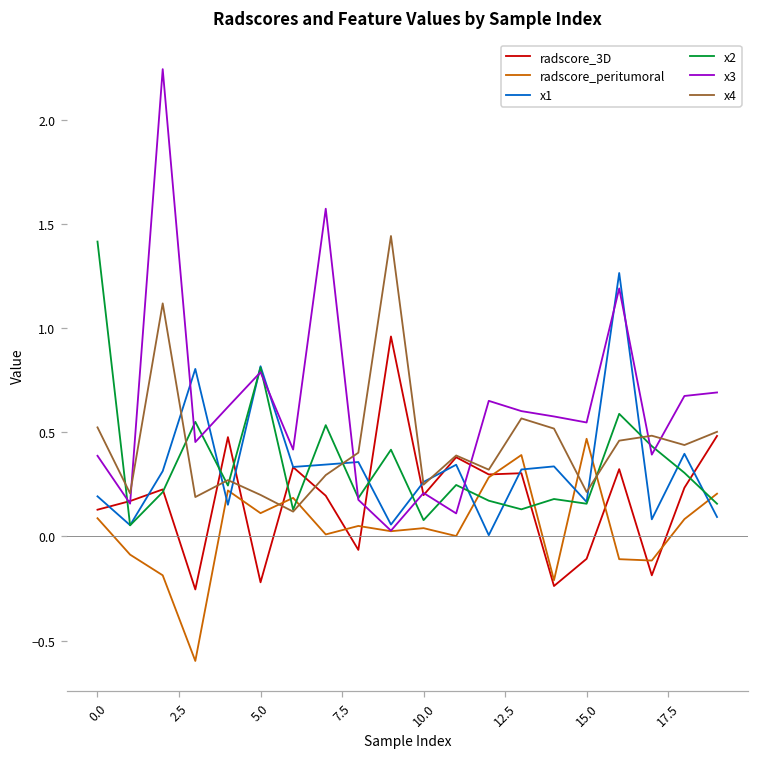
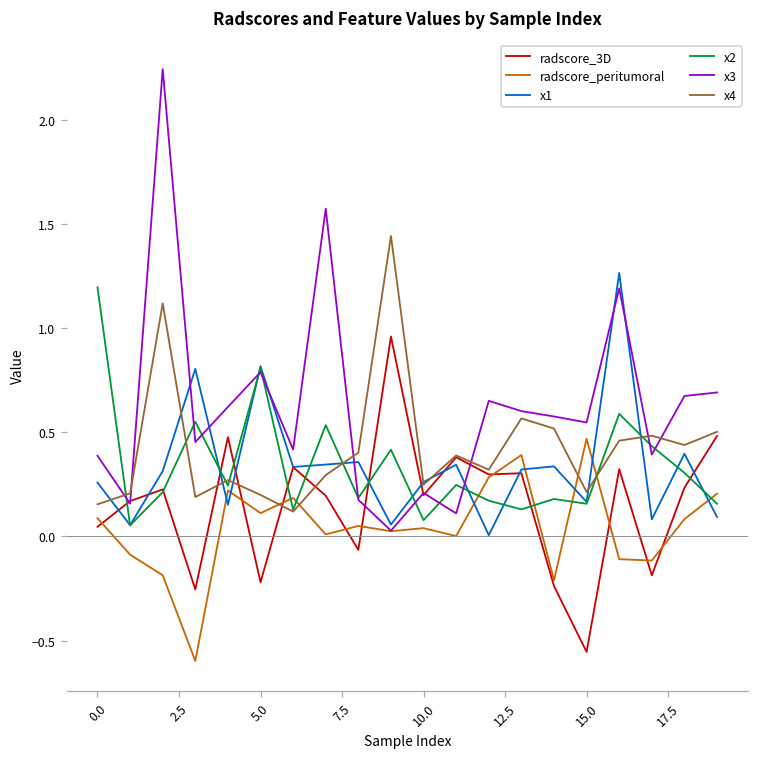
  {
    "radscore_3D": {
-     "0.0": 0.13,
+     "0.0": 0.05,
      "5.0": -0.22,
-     "15.0": -0.11
+     "15.0": -0.55
    },
    "radscore_peritumoral": {
      "0.0": 0.09,
      "5.0": 0.11,
      "10.0": 0.04,
      "15.0": 0.47
    },
    "x1": {
-     "0.0": 0.19
+     "0.0": 0.26
    },
    "x2": {
-     "0.0": 1.42,
+     "0.0": 1.20,
      "10.0": 0.08
    },
    "x3": {
      "0.0": 0.39,
      "5.0": 0.79,
      "15.0": 0.55
    },
    "x4": {
-     "0.0": 0.52,
+     "0.0": 0.15,
      "5.0": 0.20,
      "15.0": 0.21
    }
  }
